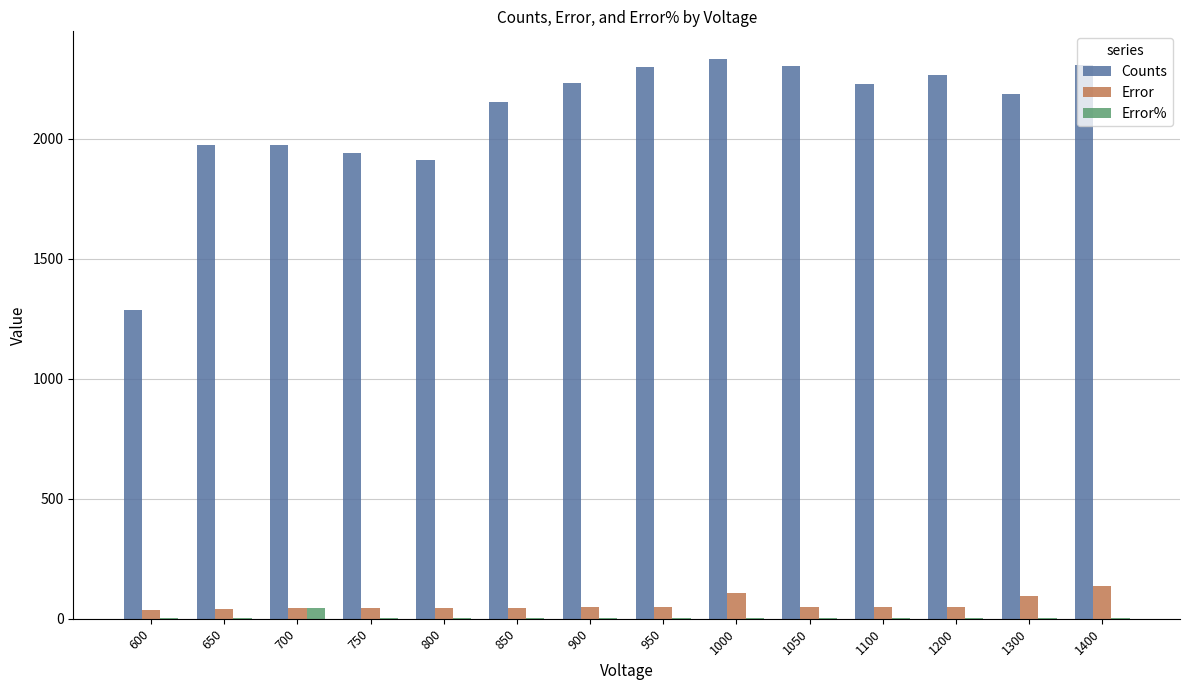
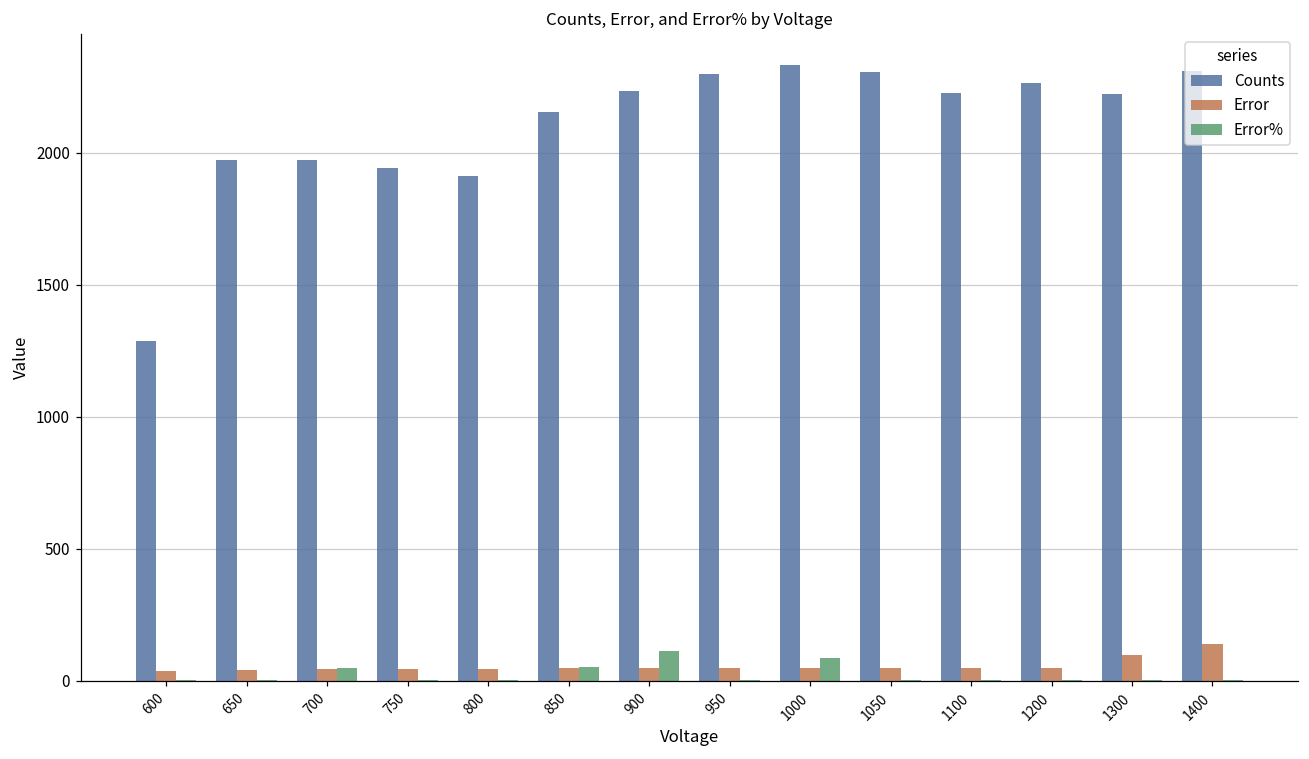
  {
    "Counts": {
      "600": 1290,
      "650": 1970,
      "700": 1970,
      "750": 1940,
      "800": 1910,
      "850": 2150,
      "900": 2230,
      "950": 2300,
      "1000": 2330,
      "1050": 2300,
      "1100": 2230,
      "1200": 2270,
-     "1300": 2190
+     "1300": 2220
    },
    "Error": {
      "600": 40,
      "650": 40,
      "700": 40,
      "750": 40,
      "800": 40,
      "850": 50,
      "900": 50,
      "950": 50,
-     "1000": 110,
+     "1000": 50,
      "1050": 50,
      "1100": 50,
      "1200": 50,
      "1300": 100,
      "1400": 140
    },
    "Error%": {
      "700": 50,
-     "850": 0,
-     "900": 0,
-     "1000": 0
+     "850": 50,
+     "900": 110,
+     "1000": 90
    }
  }
